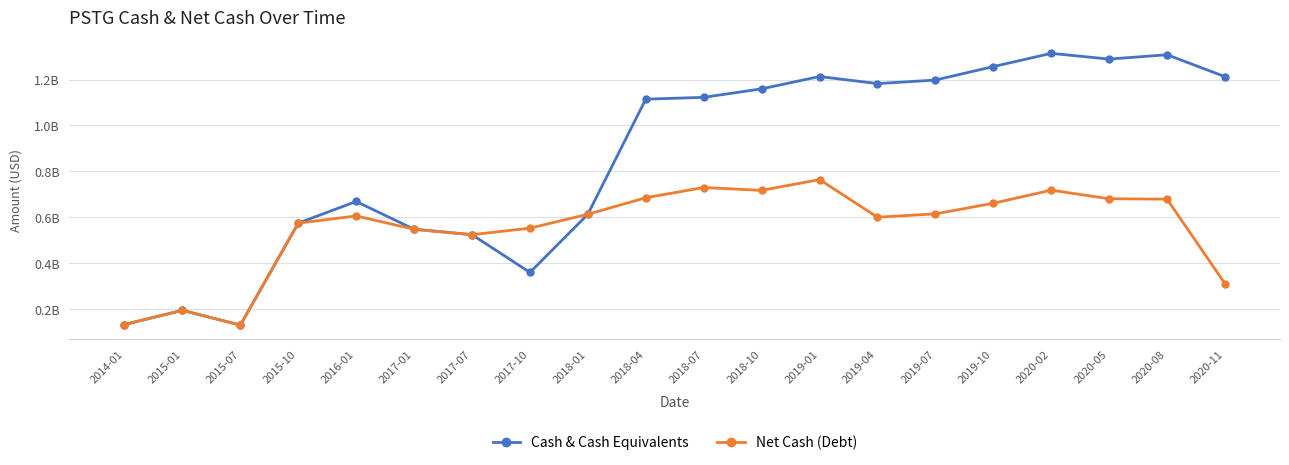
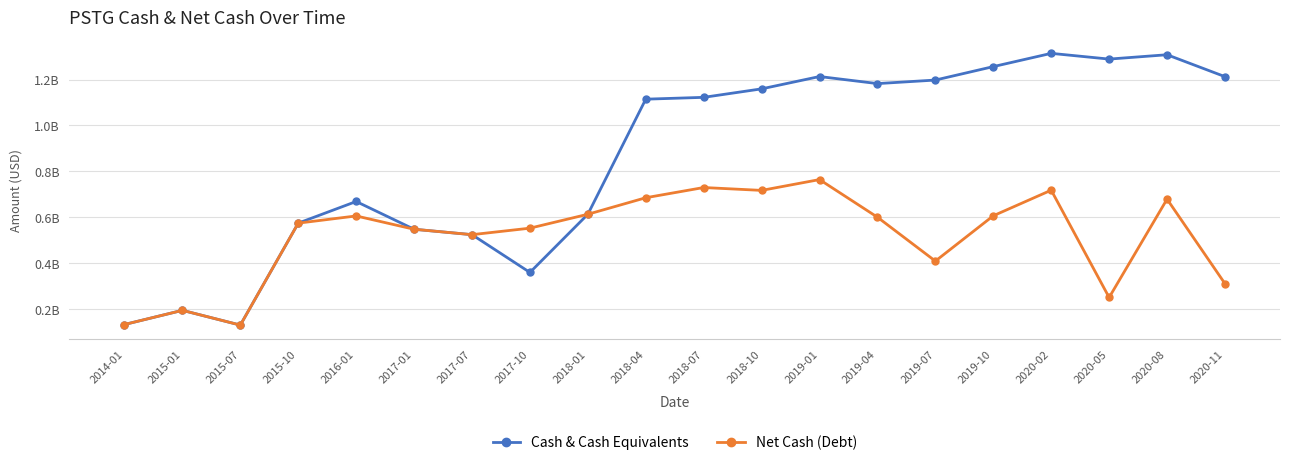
  {
    "Cash & Cash Equivalents": {
      "2016-01": 670000000,
      "2017-10": 360000000,
      "2018-04": 1110000000,
      "2018-07": 1120000000,
      "2018-10": 1160000000,
      "2019-01": 1210000000,
      "2019-04": 1180000000,
      "2019-07": 1200000000,
      "2019-10": 1260000000,
      "2020-02": 1310000000,
      "2020-05": 1290000000,
      "2020-08": 1310000000,
      "2020-11": 1210000000
    },
    "Net Cash (Debt)": {
      "2016-01": 600000000,
      "2017-10": 550000000,
      "2018-04": 680000000,
      "2018-07": 730000000,
      "2018-10": 720000000,
      "2019-01": 760000000,
      "2019-04": 600000000,
-     "2019-07": 610000000,
-     "2019-10": 660000000,
+     "2019-07": 410000000,
+     "2019-10": 610000000,
      "2020-02": 720000000,
-     "2020-05": 680000000,
+     "2020-05": 250000000,
      "2020-08": 680000000,
      "2020-11": 310000000
    }
  }
